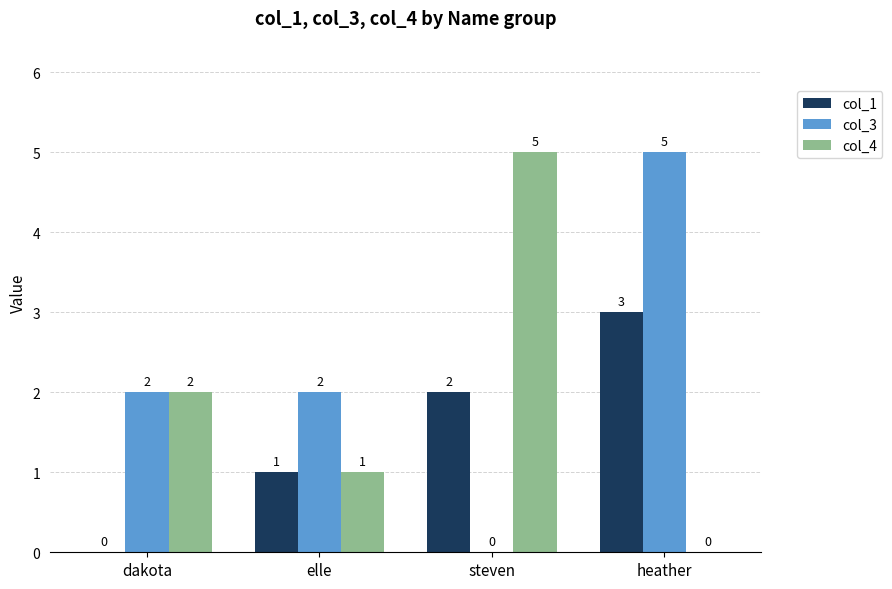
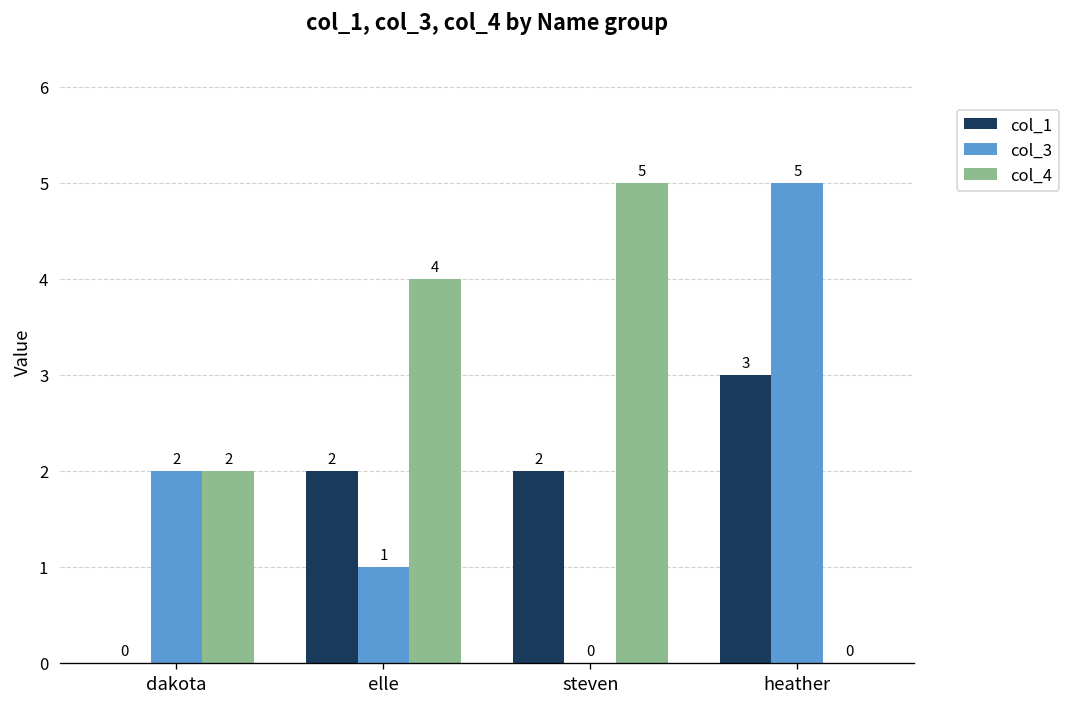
  {
    "col_1": {
      "dakota": 0,
-     "elle": 1,
+     "elle": 2,
      "steven": 2,
      "heather": 3
    },
    "col_3": {
      "dakota": 2,
-     "elle": 2,
+     "elle": 1,
      "steven": 0,
      "heather": 5
    },
    "col_4": {
      "dakota": 2,
-     "elle": 1,
+     "elle": 4,
      "steven": 5,
      "heather": 0
    }
  }
